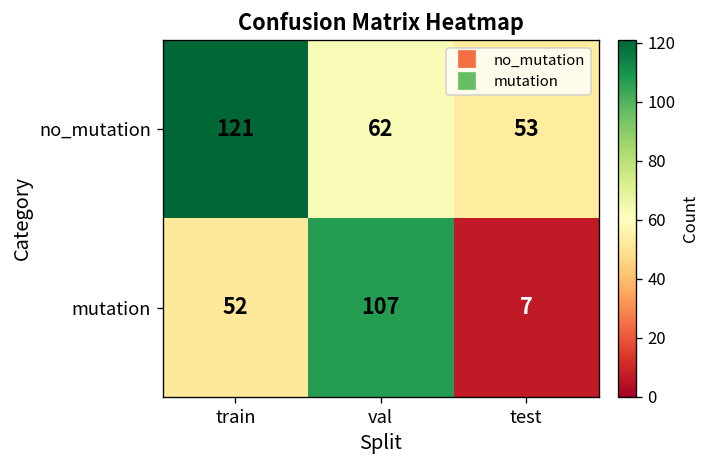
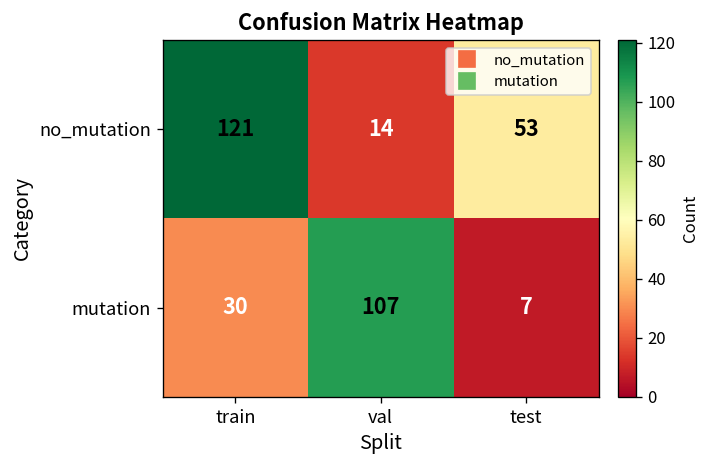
  {
    "no_mutation": {
      "train": 121,
-     "val": 62,
+     "val": 14,
      "test": 53
    },
    "mutation": {
-     "train": 52,
+     "train": 30,
      "val": 107,
      "test": 7
    }
  }
